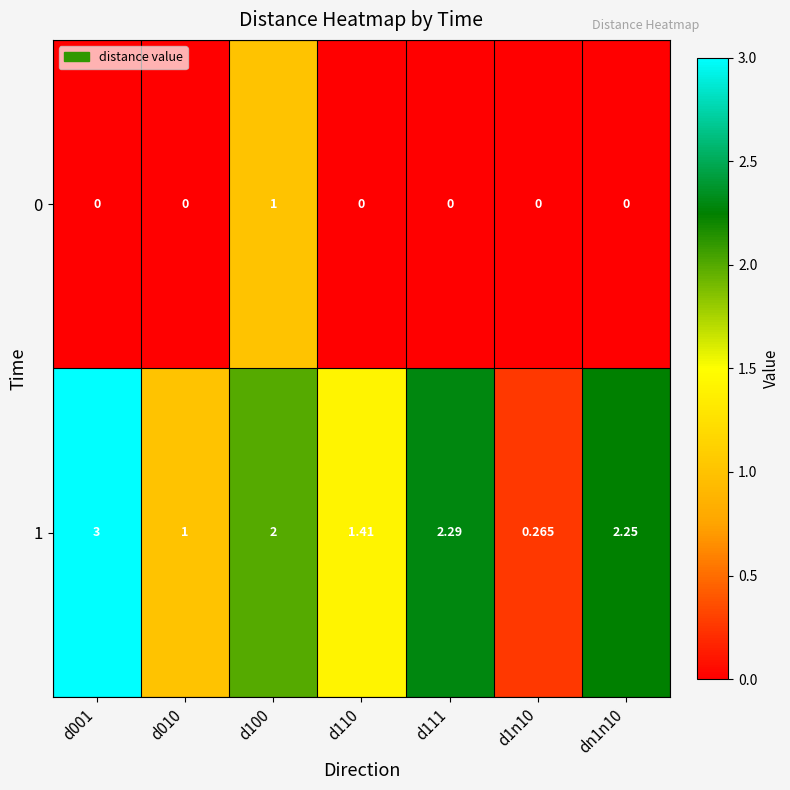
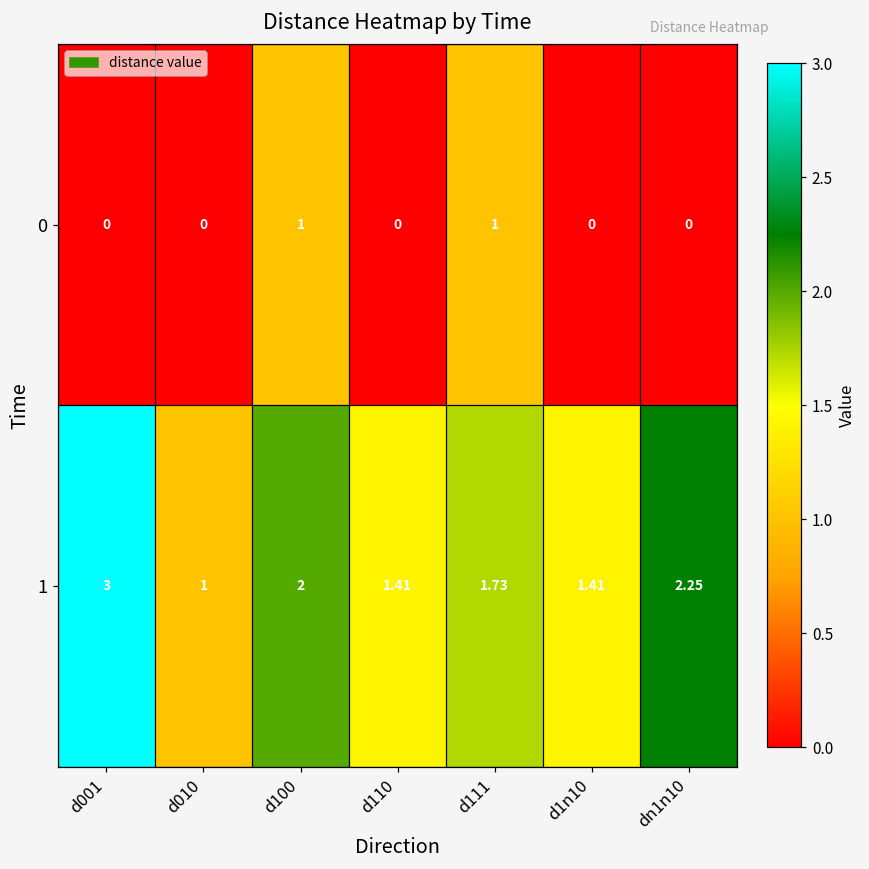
  {
    "0": {
      "d001": 0,
      "d010": 0,
      "d100": 1,
      "d110": 0,
-     "d111": 0,
+     "d111": 1,
      "d1n10": 0,
      "dn1n10": 0
    },
    "1": {
      "d001": 3,
      "d010": 1,
      "d100": 2,
      "d110": 1.41,
-     "d111": 2.29,
-     "d1n10": 0.265,
+     "d111": 1.73,
+     "d1n10": 1.41,
      "dn1n10": 2.25
    }
  }
